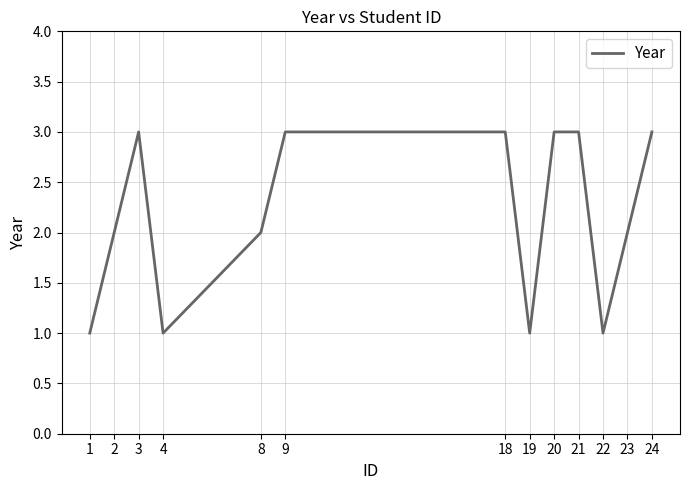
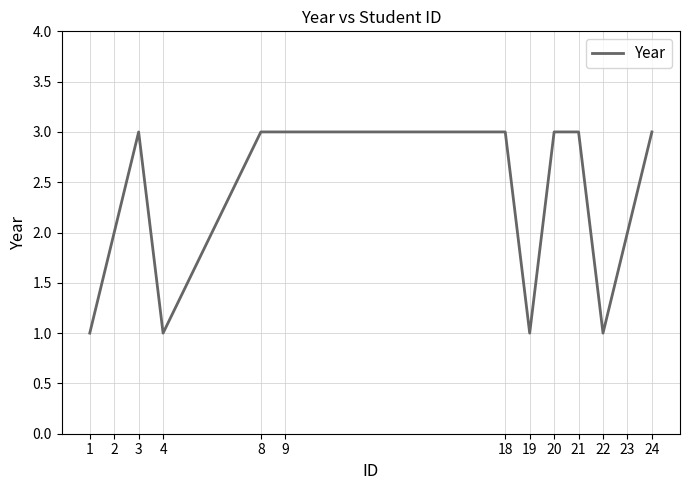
  {
    "1": 1,
    "2": 2,
    "3": 3,
    "4": 1,
-   "8": 2,
+   "8": 3,
    "9": 3,
    "18": 3,
    "19": 1,
    "20": 3,
    "21": 3,
    "22": 1,
    "23": 2,
    "24": 3
  }
